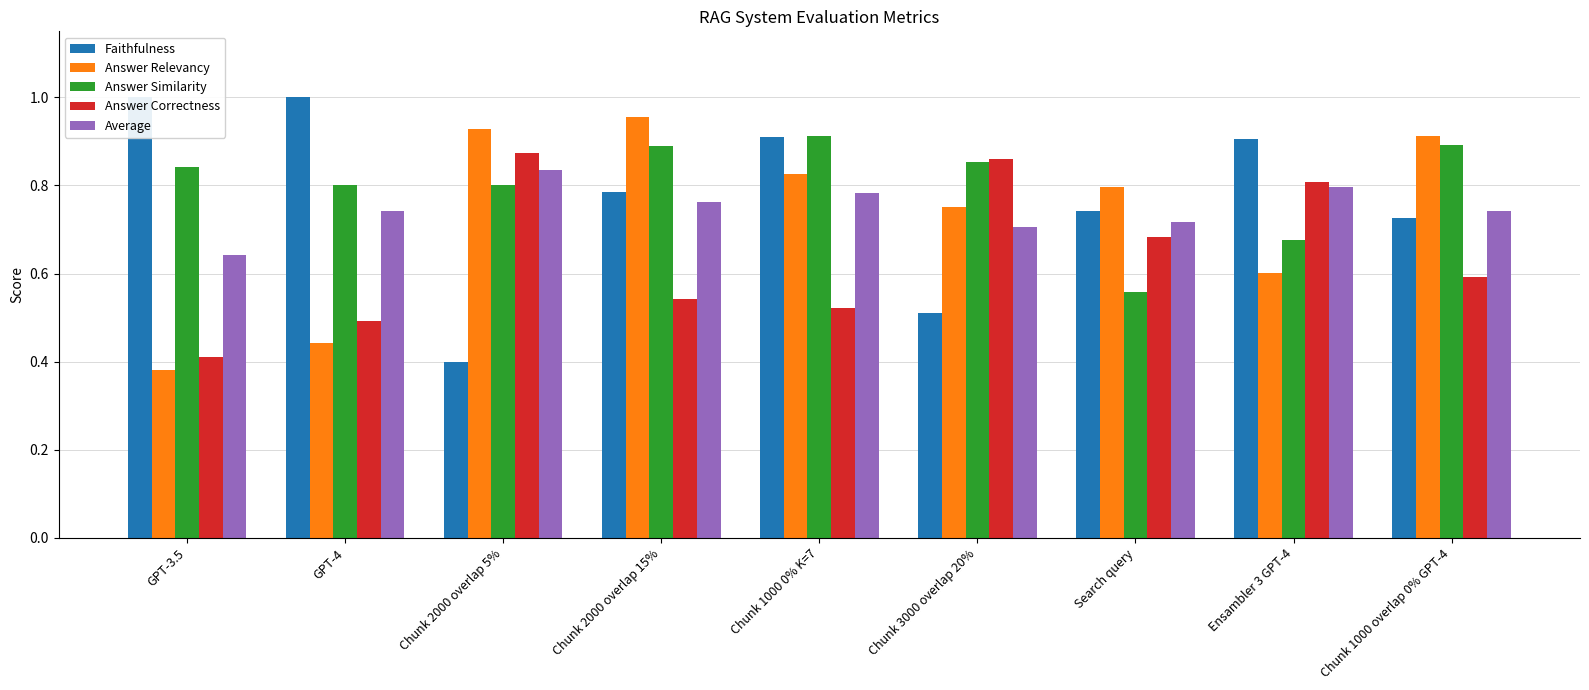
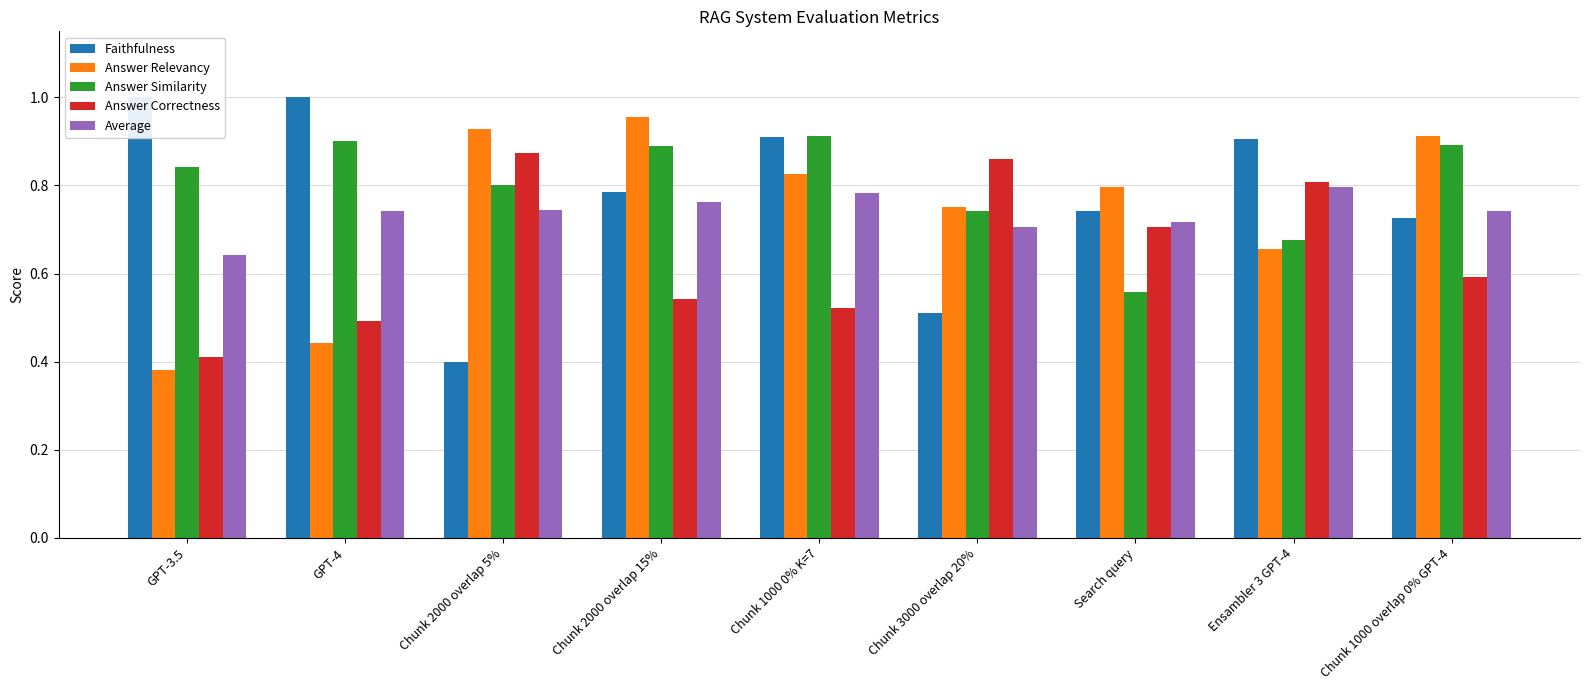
  {
    "Faithfulness": {
      "GPT-4": 1.00,
      "Chunk 2000 overlap 5%": 0.40,
      "Chunk 2000 overlap 15%": 0.79,
      "Chunk 1000 0% K=7": 0.91,
      "Chunk 3000 overlap 20%": 0.51,
      "Search query": 0.74,
      "Ensambler 3 GPT-4": 0.91,
      "Chunk 1000 overlap 0% GPT-4": 0.73
    },
    "Answer Relevancy": {
      "GPT-3.5": 0.38,
      "GPT-4": 0.44,
      "Chunk 2000 overlap 5%": 0.93,
      "Chunk 2000 overlap 15%": 0.96,
      "Chunk 1000 0% K=7": 0.83,
      "Chunk 3000 overlap 20%": 0.75,
      "Search query": 0.80,
-     "Ensambler 3 GPT-4": 0.60,
+     "Ensambler 3 GPT-4": 0.66,
      "Chunk 1000 overlap 0% GPT-4": 0.91
    },
    "Answer Similarity": {
      "GPT-3.5": 0.84,
-     "GPT-4": 0.8,
+     "GPT-4": 0.9,
      "Chunk 2000 overlap 5%": 0.80,
      "Chunk 2000 overlap 15%": 0.89,
      "Chunk 1000 0% K=7": 0.91,
-     "Chunk 3000 overlap 20%": 0.85,
+     "Chunk 3000 overlap 20%": 0.74,
      "Search query": 0.56,
      "Ensambler 3 GPT-4": 0.68,
      "Chunk 1000 overlap 0% GPT-4": 0.89
    },
    "Answer Correctness": {
      "GPT-3.5": 0.41,
      "GPT-4": 0.49,
      "Chunk 2000 overlap 5%": 0.87,
      "Chunk 2000 overlap 15%": 0.54,
      "Chunk 1000 0% K=7": 0.52,
      "Chunk 3000 overlap 20%": 0.86,
-     "Search query": 0.68,
+     "Search query": 0.71,
      "Ensambler 3 GPT-4": 0.81,
      "Chunk 1000 overlap 0% GPT-4": 0.59
    },
    "Average": {
      "GPT-3.5": 0.64,
      "GPT-4": 0.74,
-     "Chunk 2000 overlap 5%": 0.83,
+     "Chunk 2000 overlap 5%": 0.74,
      "Chunk 2000 overlap 15%": 0.76,
      "Chunk 1000 0% K=7": 0.78,
      "Chunk 3000 overlap 20%": 0.71,
      "Search query": 0.72,
      "Ensambler 3 GPT-4": 0.80,
      "Chunk 1000 overlap 0% GPT-4": 0.74
    }
  }
